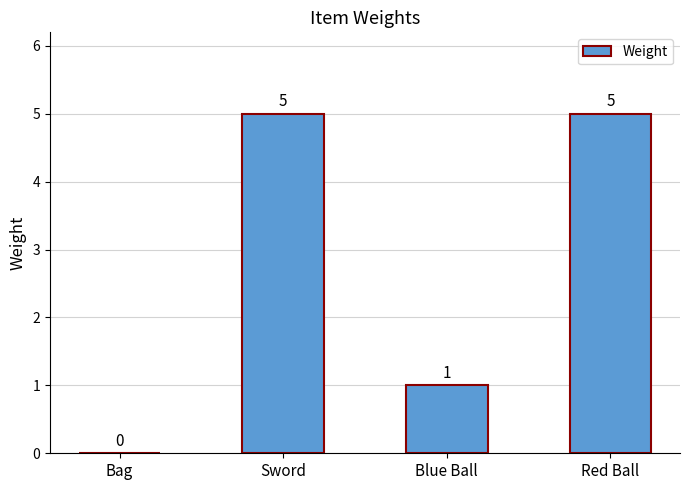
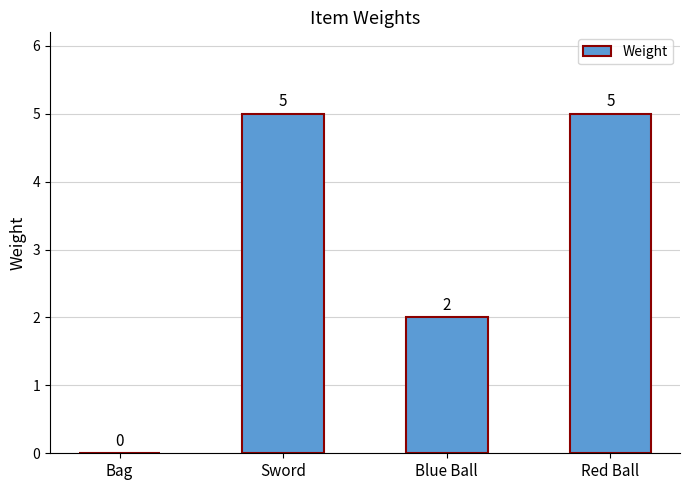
  {
    "Bag": 0,
    "Sword": 5,
-   "Blue Ball": 1,
+   "Blue Ball": 2,
    "Red Ball": 5
  }
